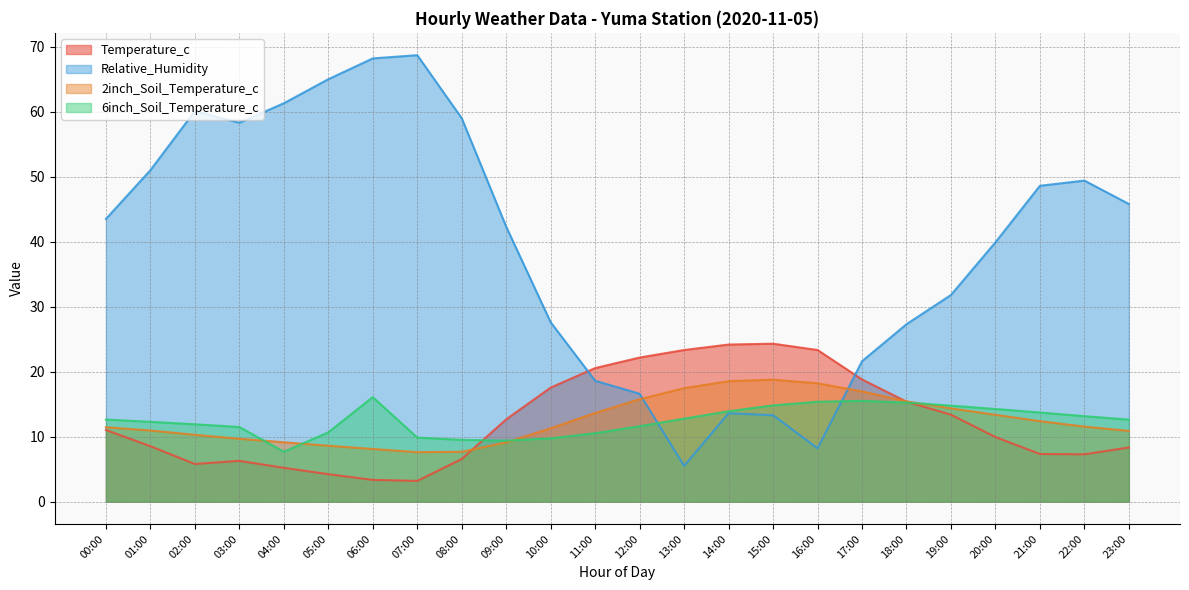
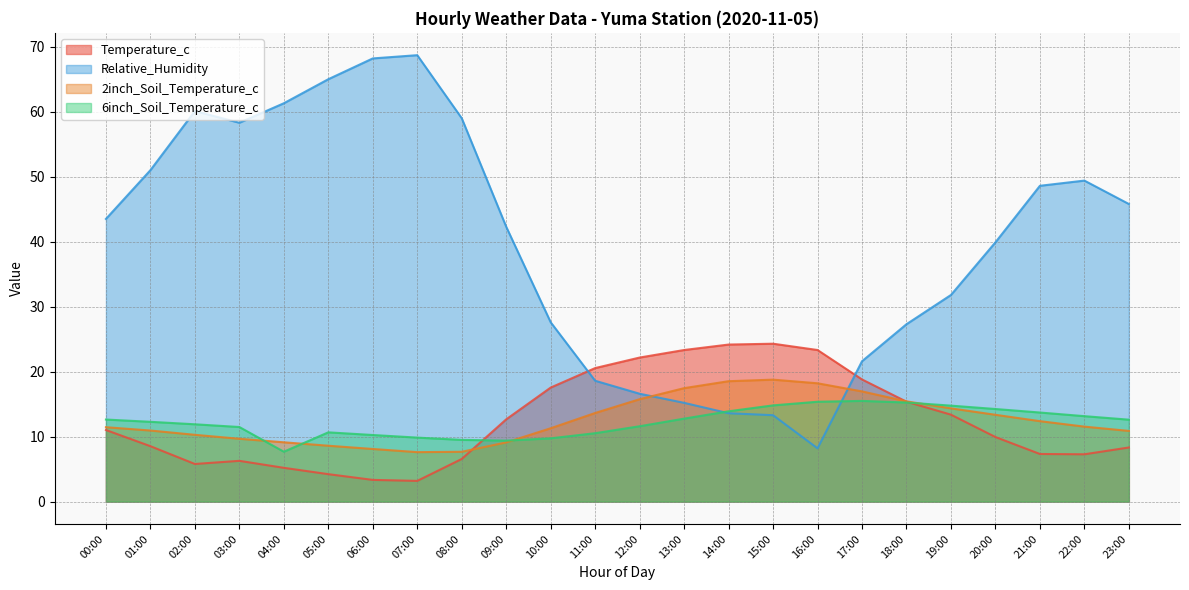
  {
    "Relative_Humidity": {
      "00:00": 44,
      "01:00": 51,
      "03:00": 58,
      "04:00": 61,
      "05:00": 65,
      "06:00": 68,
      "07:00": 69,
      "08:00": 59,
      "09:00": 42,
      "10:00": 28,
      "11:00": 19,
      "12:00": 17,
-     "13:00": 6,
+     "13:00": 15,
      "15:00": 13,
      "16:00": 8,
      "17:00": 22,
      "18:00": 27,
      "19:00": 32,
      "20:00": 40,
      "21:00": 49,
      "22:00": 49,
      "23:00": 46
    },
    "6inch_Soil_Temperature_c": {
      "00:00": 13,
      "01:00": 12,
      "02:00": 12,
      "03:00": 11,
      "04:00": 8,
      "05:00": 11,
-     "06:00": 16,
+     "06:00": 10,
      "07:00": 10,
      "08:00": 10,
      "10:00": 10,
      "11:00": 11,
      "12:00": 12,
      "13:00": 13,
      "15:00": 15,
      "16:00": 15,
      "17:00": 16,
      "19:00": 15,
      "20:00": 14,
      "21:00": 14,
      "22:00": 13,
      "23:00": 13
    }
  }
